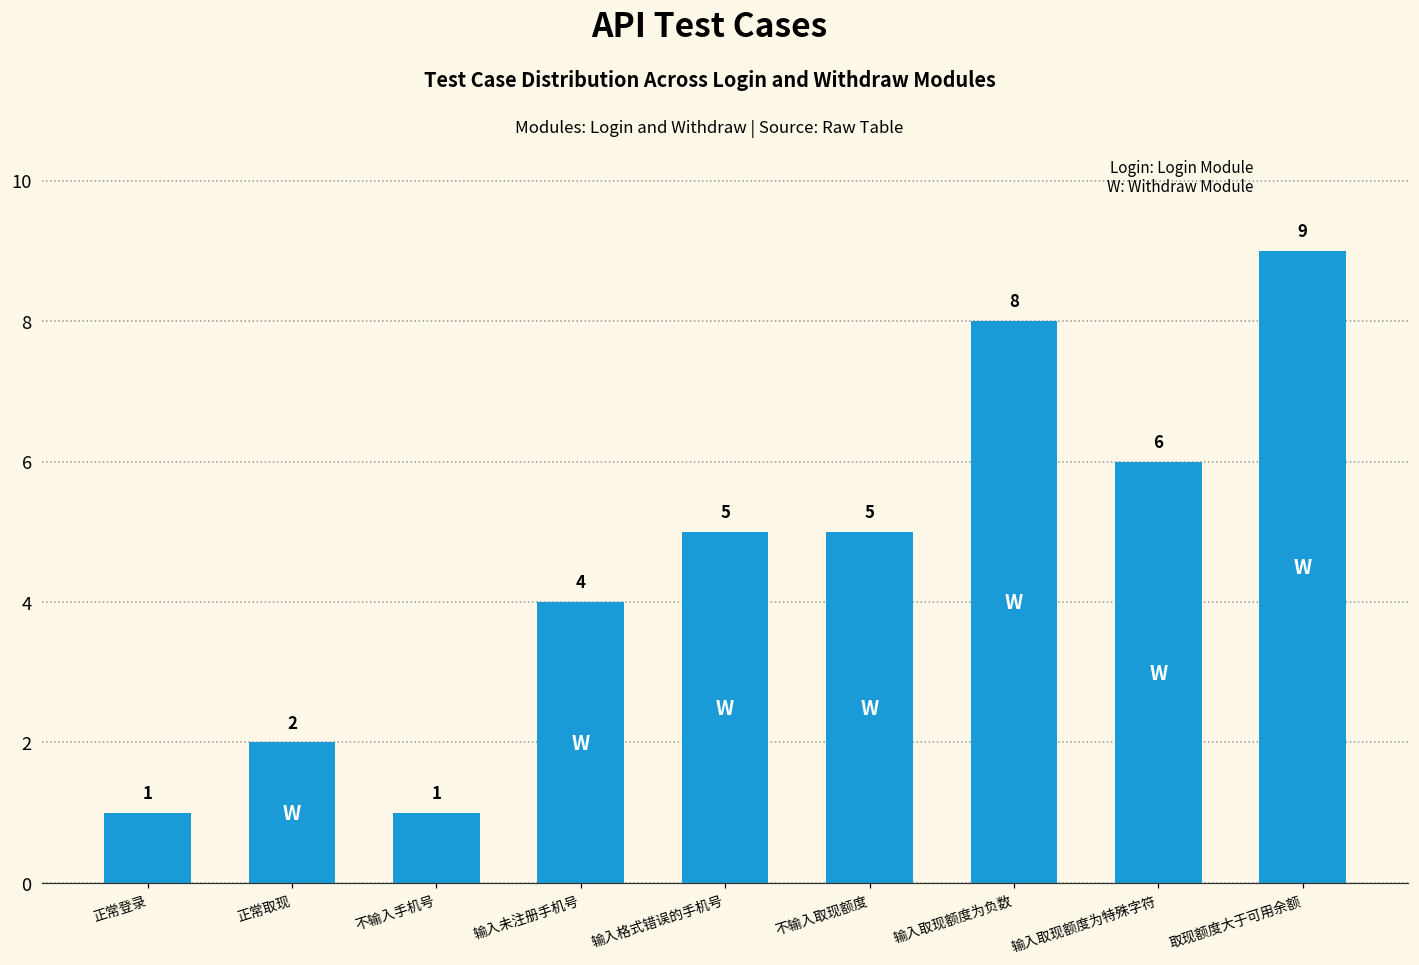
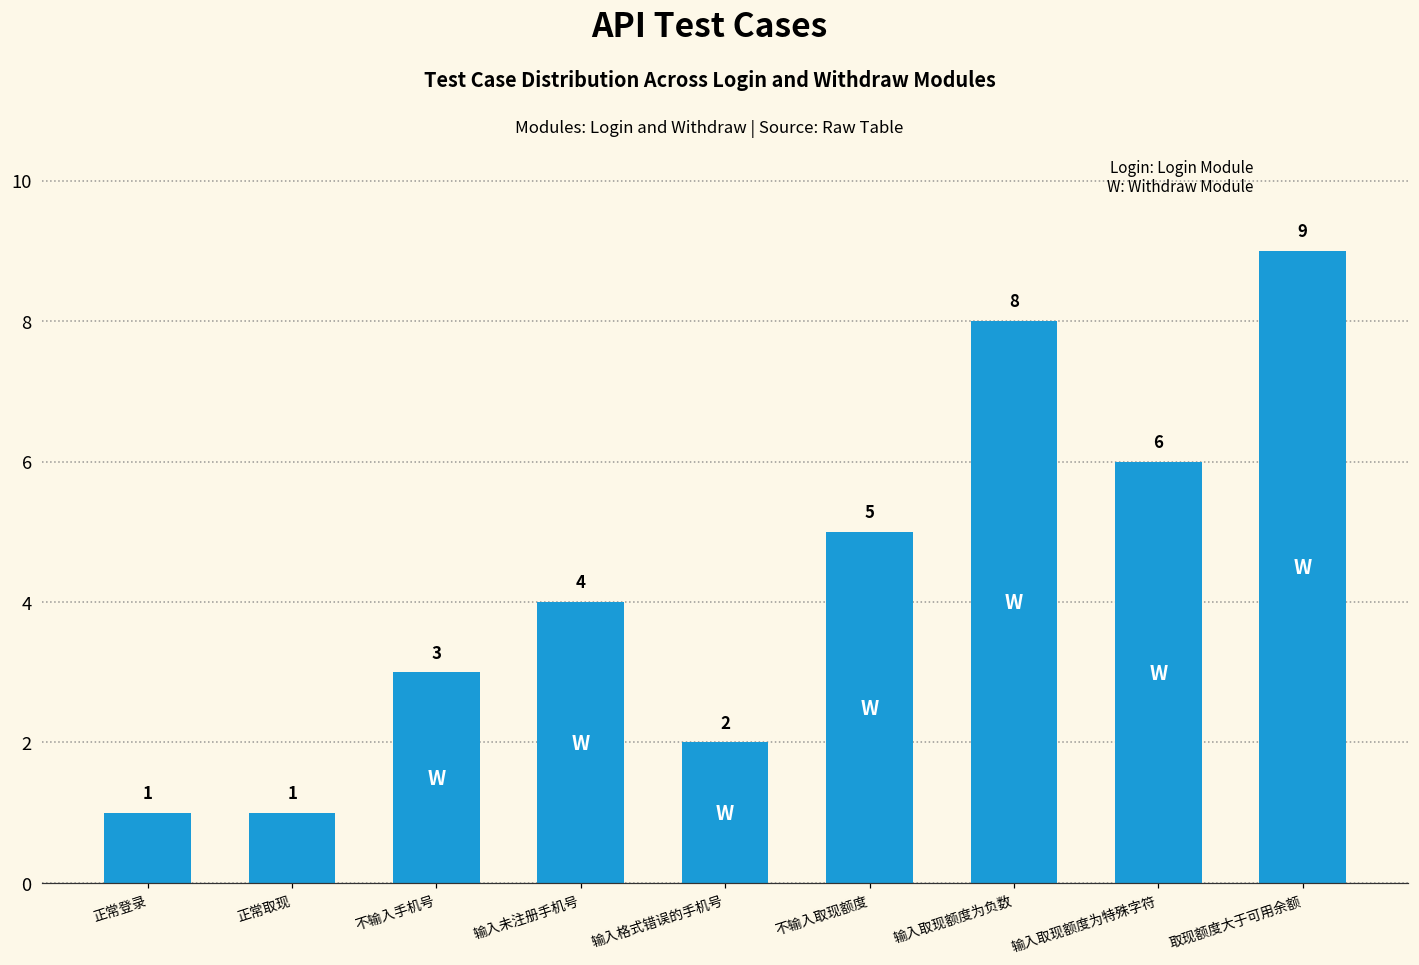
  {
    "正常登录": 1,
-   "正常取现": 2,
-   "不输入手机号": 1,
+   "正常取现": 1,
+   "不输入手机号": 3,
    "输入未注册手机号": 4,
-   "输入格式错误的手机号": 5,
+   "输入格式错误的手机号": 2,
    "不输入取现额度": 5,
    "输入取现额度为负数": 8,
    "输入取现额度为特殊字符": 6,
    "取现额度大于可用余额": 9
  }
